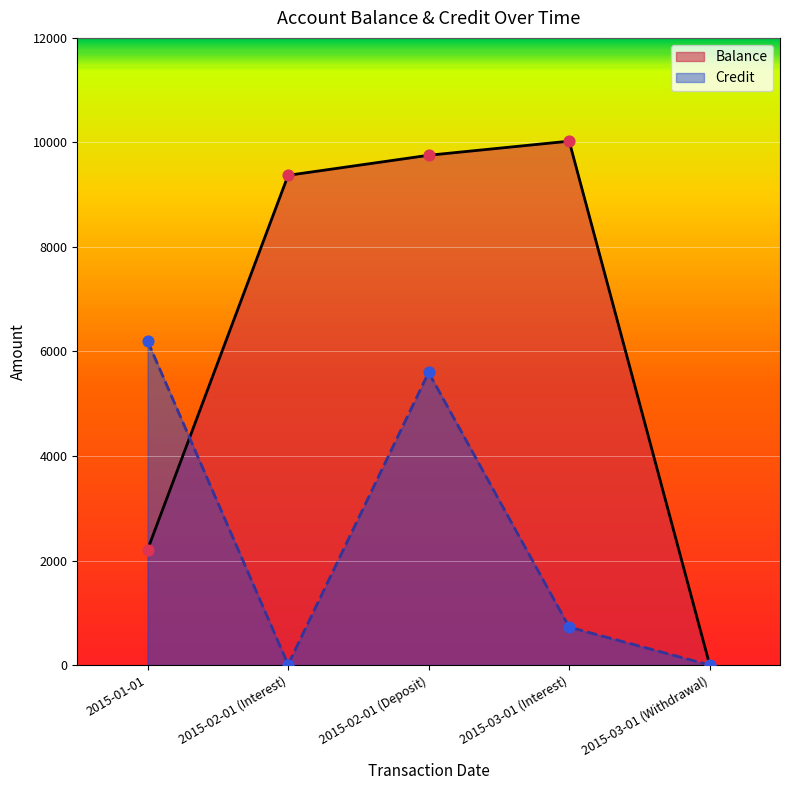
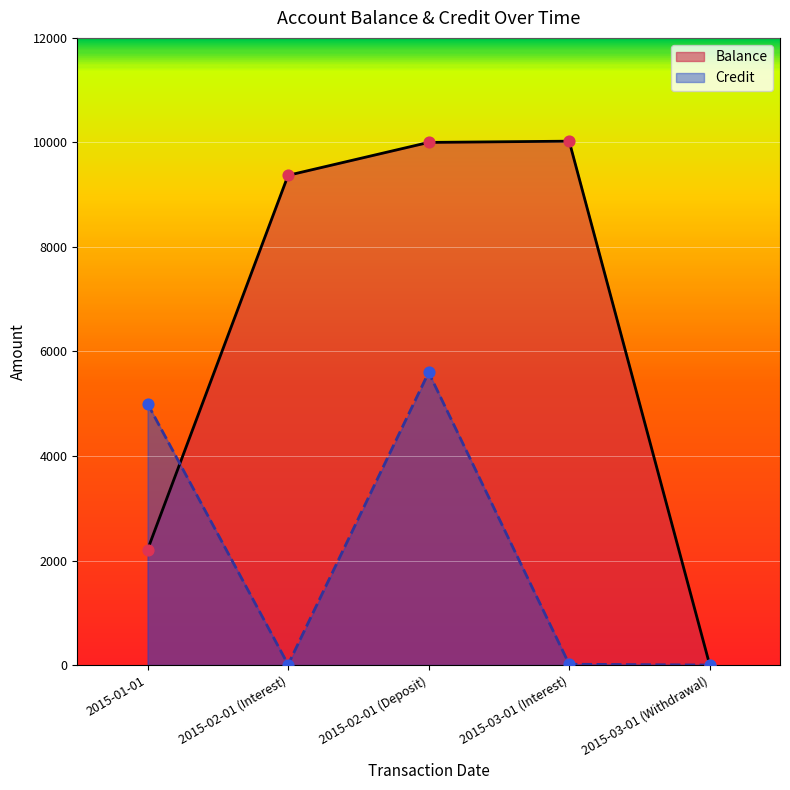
  {
    "Balance": {
      "2015-01-01": 2200,
      "2015-02-01 (Interest)": 9400,
-     "2015-02-01 (Deposit)": 9800,
+     "2015-02-01 (Deposit)": 10000,
      "2015-03-01 (Interest)": 10000
    },
    "Credit": {
-     "2015-01-01": 6200,
+     "2015-01-01": 5000,
      "2015-02-01 (Interest)": 0,
      "2015-02-01 (Deposit)": 5600,
-     "2015-03-01 (Interest)": 700
+     "2015-03-01 (Interest)": 0
    }
  }
